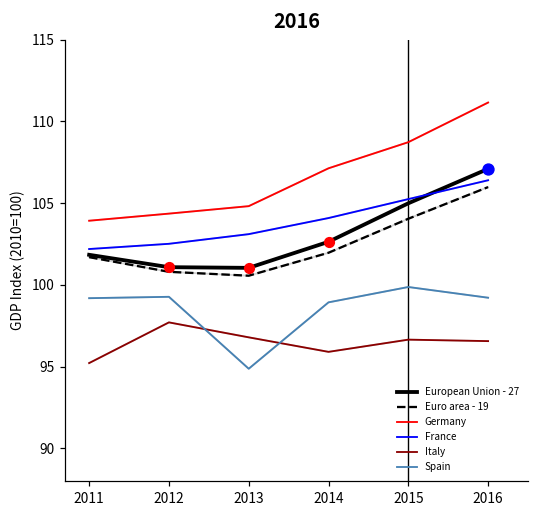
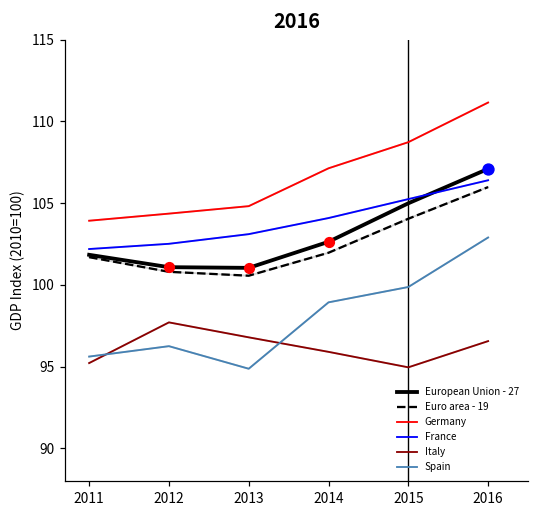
  {
    "Italy": {
      "2011": 95.2,
      "2012": 97.7,
      "2013": 96.8,
      "2014": 95.9,
-     "2015": 96.6,
+     "2015": 95.0,
      "2016": 96.6
    },
    "Spain": {
-     "2011": 99.2,
-     "2012": 99.3,
+     "2011": 95.6,
+     "2012": 96.3,
      "2013": 94.9,
      "2014": 98.9,
      "2015": 99.9,
-     "2016": 99.2
+     "2016": 102.9
    }
  }
